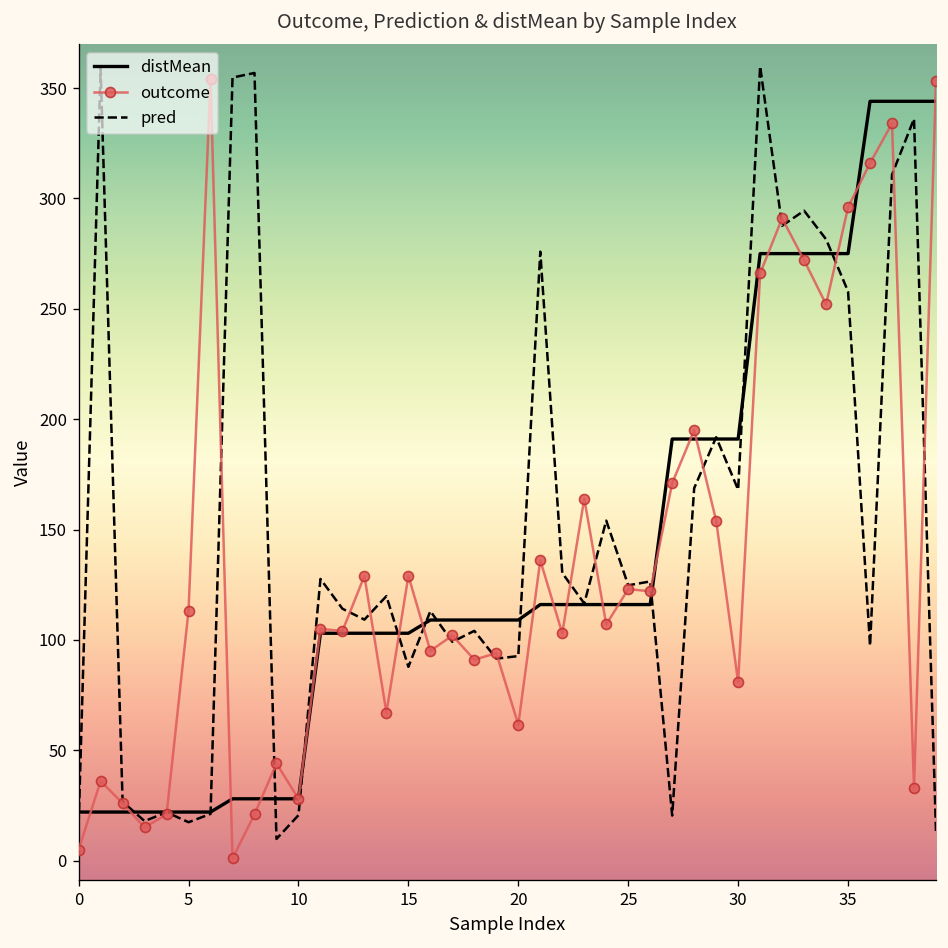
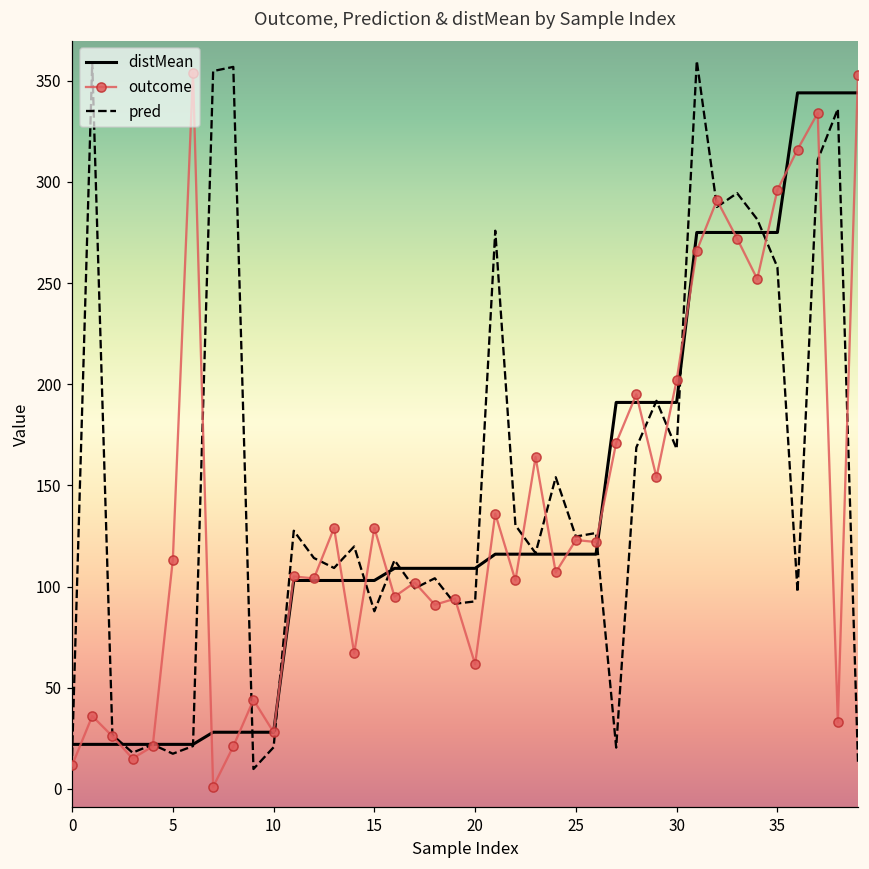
  {
    "outcome": {
-     "0": 5,
+     "0": 12,
      "5": 113,
      "15": 129,
      "20": 62,
      "25": 123,
-     "30": 81,
+     "30": 202,
      "35": 296
    }
  }
